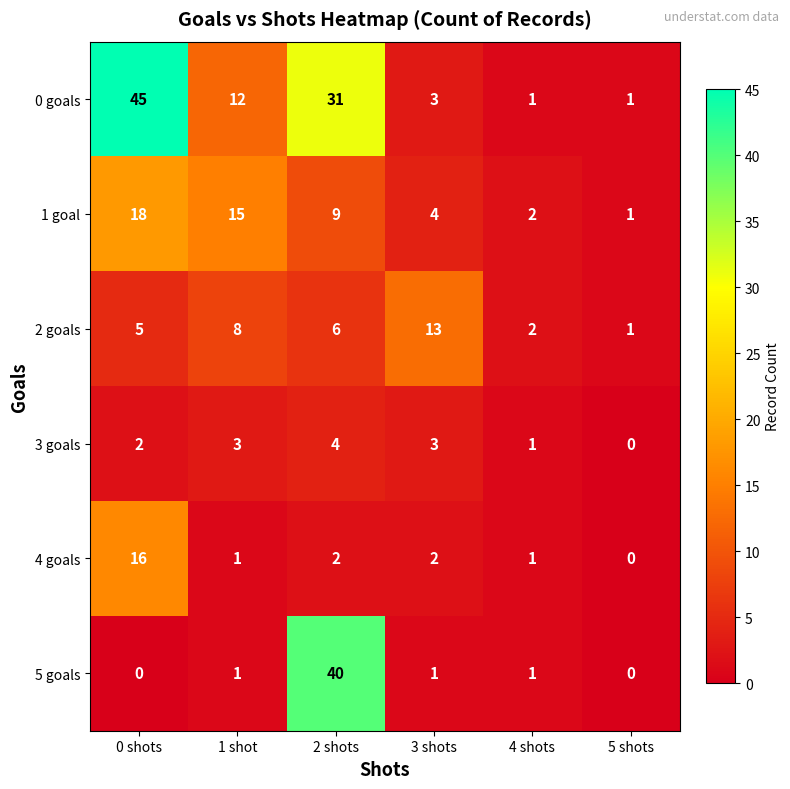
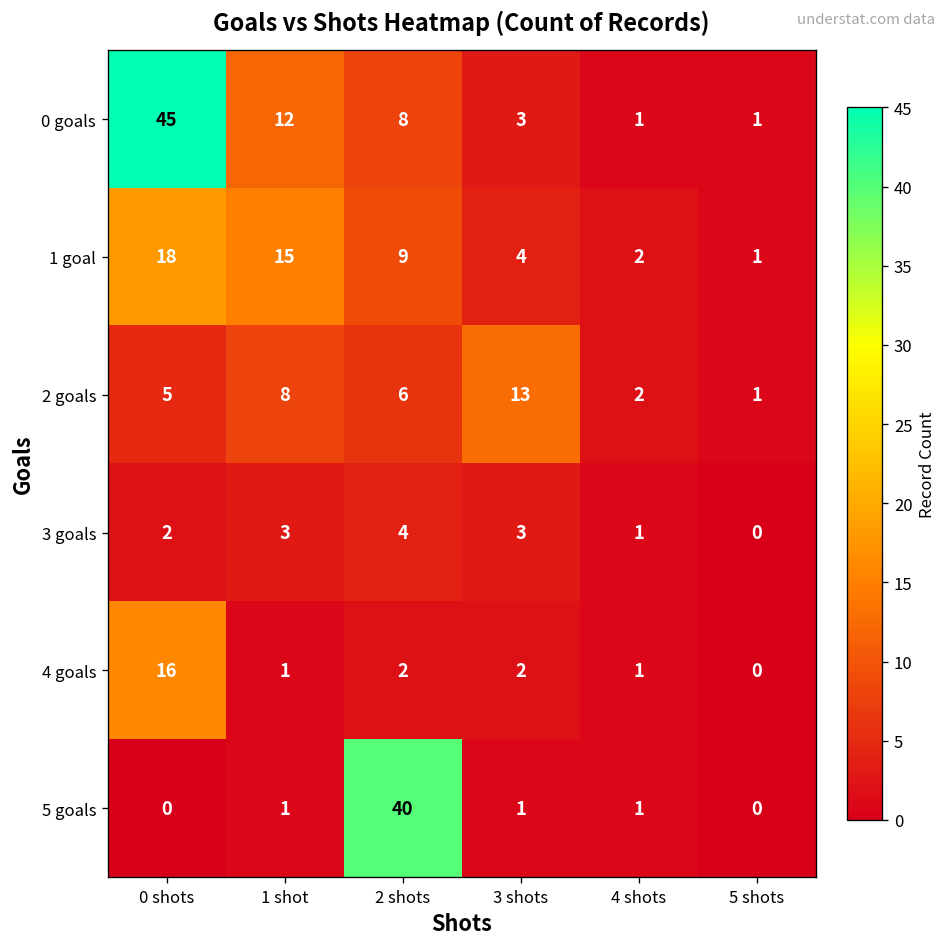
  {
    "0 goals": {
      "0 shots": 45,
      "1 shot": 12,
-     "2 shots": 31,
+     "2 shots": 8,
      "3 shots": 3,
      "4 shots": 1,
      "5 shots": 1
    },
    "1 goal": {
      "0 shots": 18,
      "1 shot": 15,
      "2 shots": 9,
      "3 shots": 4,
      "4 shots": 2,
      "5 shots": 1
    },
    "2 goals": {
      "0 shots": 5,
      "1 shot": 8,
      "2 shots": 6,
      "3 shots": 13,
      "4 shots": 2,
      "5 shots": 1
    },
    "3 goals": {
      "0 shots": 2,
      "1 shot": 3,
      "2 shots": 4,
      "3 shots": 3,
      "4 shots": 1,
      "5 shots": 0
    },
    "4 goals": {
      "0 shots": 16,
      "1 shot": 1,
      "2 shots": 2,
      "3 shots": 2,
      "4 shots": 1,
      "5 shots": 0
    },
    "5 goals": {
      "0 shots": 0,
      "1 shot": 1,
      "2 shots": 40,
      "3 shots": 1,
      "4 shots": 1,
      "5 shots": 0
    }
  }
